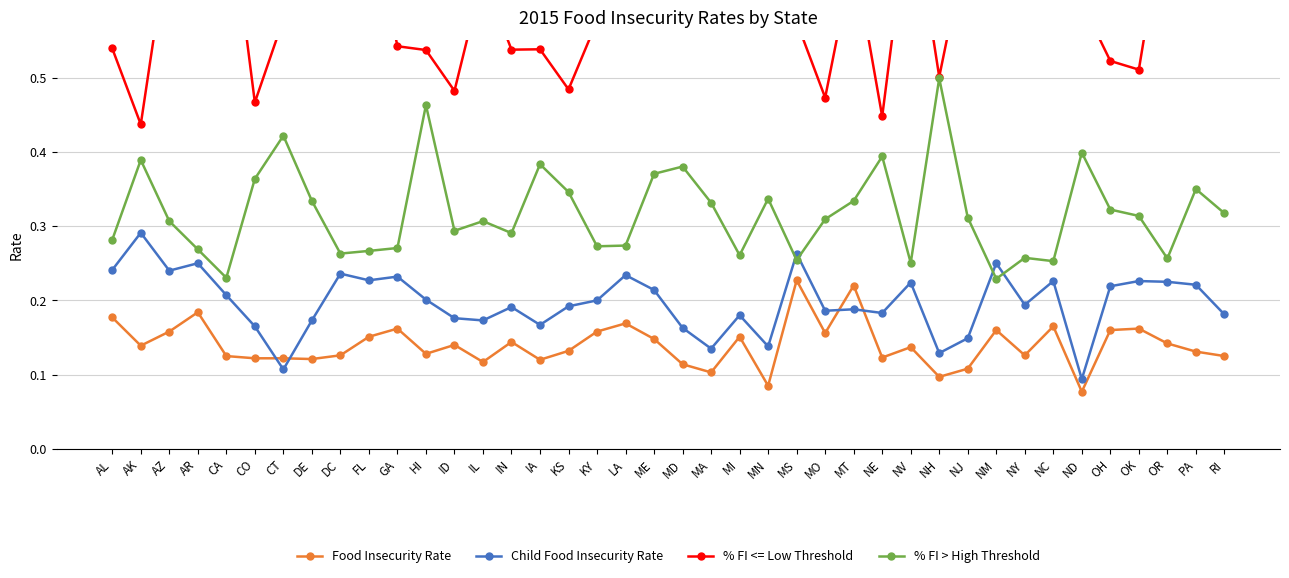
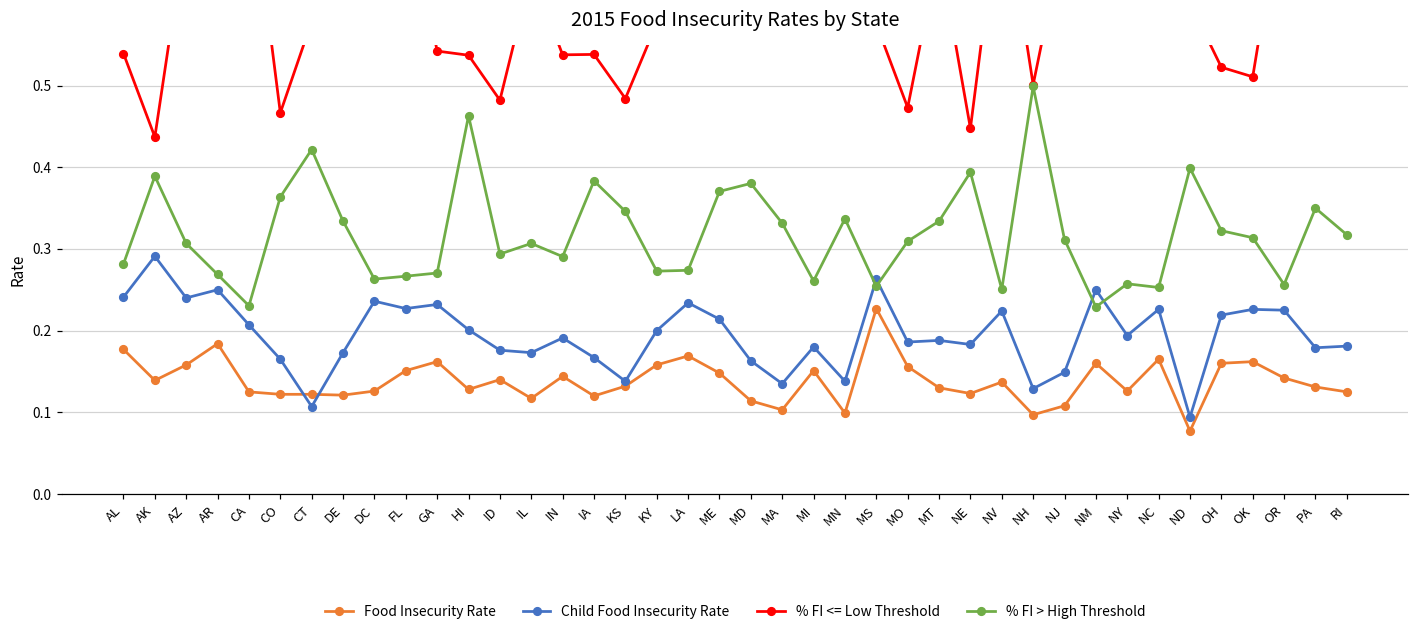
  {
    "Food Insecurity Rate": {
      "AL": 0.18,
      "AK": 0.14,
      "AZ": 0.16,
      "AR": 0.18,
      "CA": 0.13,
      "CO": 0.12,
      "CT": 0.12,
      "DE": 0.12,
      "DC": 0.13,
      "FL": 0.15,
      "GA": 0.16,
      "HI": 0.13,
      "ID": 0.14,
      "IL": 0.12,
      "IN": 0.14,
      "IA": 0.12,
      "KS": 0.13,
      "KY": 0.16,
      "LA": 0.17,
      "ME": 0.15,
      "MD": 0.11,
      "MA": 0.10,
      "MI": 0.15,
-     "MN": 0.09,
+     "MN": 0.10,
      "MS": 0.23,
      "MO": 0.16,
-     "MT": 0.22,
+     "MT": 0.13,
      "NE": 0.12,
      "NV": 0.14,
      "NH": 0.10,
      "NJ": 0.11,
      "NM": 0.16,
      "NY": 0.13,
      "NC": 0.17,
      "ND": 0.08,
      "OH": 0.16,
      "OK": 0.16,
      "OR": 0.14,
      "PA": 0.13,
      "RI": 0.13
    },
    "Child Food Insecurity Rate": {
      "AL": 0.24,
      "AK": 0.29,
      "AZ": 0.24,
      "AR": 0.25,
      "CA": 0.21,
      "CO": 0.17,
      "CT": 0.11,
      "DE": 0.17,
      "DC": 0.24,
      "FL": 0.23,
      "GA": 0.23,
      "HI": 0.20,
      "ID": 0.18,
      "IL": 0.17,
      "IN": 0.19,
      "IA": 0.17,
-     "KS": 0.19,
+     "KS": 0.14,
      "KY": 0.20,
      "LA": 0.23,
      "ME": 0.21,
      "MD": 0.16,
      "MA": 0.14,
      "MI": 0.18,
      "MN": 0.14,
      "MS": 0.26,
      "MO": 0.19,
      "MT": 0.19,
      "NE": 0.18,
      "NV": 0.22,
      "NH": 0.13,
      "NJ": 0.15,
      "NM": 0.25,
      "NY": 0.19,
      "NC": 0.23,
      "ND": 0.09,
      "OH": 0.22,
      "OK": 0.23,
      "OR": 0.23,
-     "PA": 0.22,
+     "PA": 0.18,
      "RI": 0.18
    },
    "% FI <= Low Threshold": {
      "AL": 0.54,
      "AK": 0.44,
      "CO": 0.47,
      "GA": 0.54,
      "HI": 0.54,
      "ID": 0.48,
      "IN": 0.54,
      "IA": 0.54,
      "KS": 0.48,
      "MO": 0.47,
      "NE": 0.45,
      "OH": 0.52,
      "OK": 0.51
    },
    "% FI > High Threshold": {
      "AL": 0.28,
      "AK": 0.39,
      "AZ": 0.31,
      "AR": 0.27,
      "CA": 0.23,
      "CO": 0.36,
      "CT": 0.42,
      "DE": 0.33,
      "DC": 0.26,
      "FL": 0.27,
      "GA": 0.27,
      "HI": 0.46,
      "ID": 0.29,
      "IL": 0.31,
      "IN": 0.29,
      "IA": 0.38,
      "KS": 0.35,
      "KY": 0.27,
      "LA": 0.27,
      "ME": 0.37,
      "MD": 0.38,
      "MA": 0.33,
      "MI": 0.26,
      "MN": 0.34,
      "MS": 0.25,
      "MO": 0.31,
      "MT": 0.33,
      "NE": 0.39,
      "NV": 0.25,
      "NJ": 0.31,
      "NM": 0.23,
      "NY": 0.26,
      "NC": 0.25,
      "ND": 0.40,
      "OH": 0.32,
      "OK": 0.31,
      "OR": 0.26,
      "PA": 0.35,
      "RI": 0.32
    }
  }
